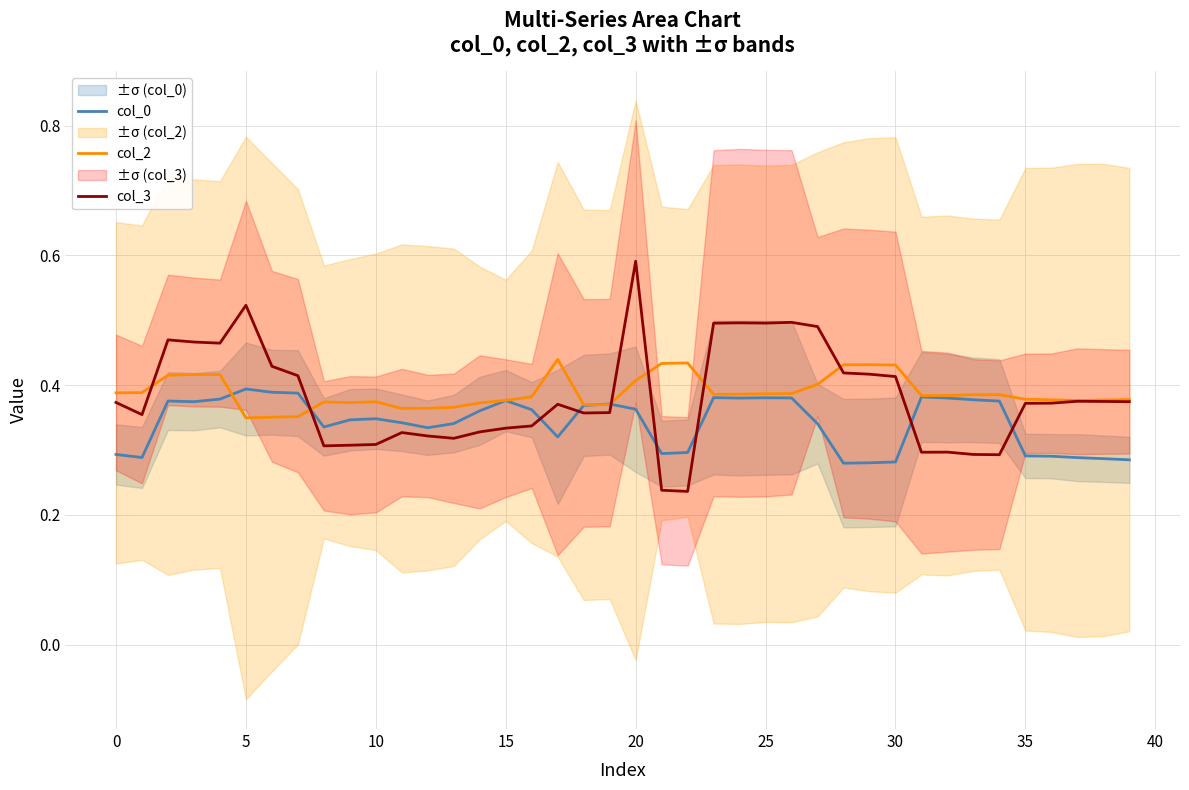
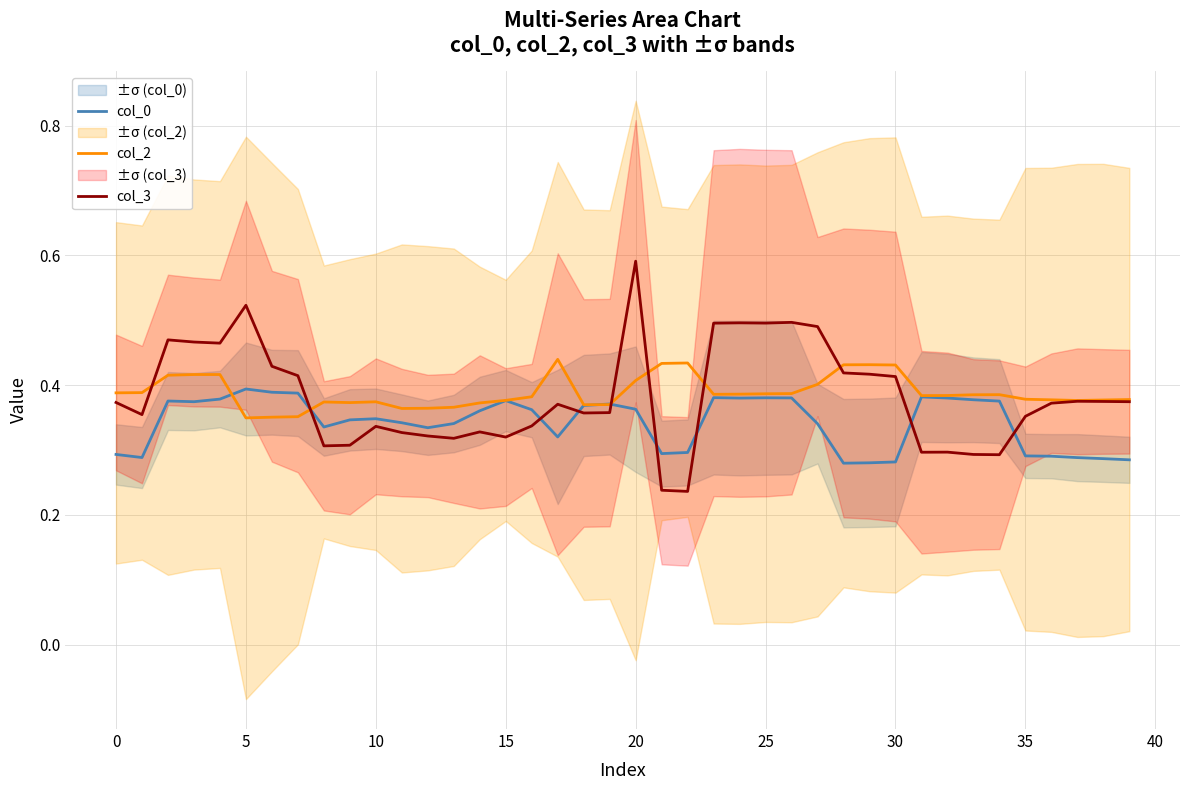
  {
    "col_3": {
      "0": 0.37,
      "5": 0.52,
-     "10": 0.31,
-     "15": 0.33,
+     "10": 0.34,
+     "15": 0.32,
      "20": 0.59,
      "30": 0.41,
-     "35": 0.37
+     "35": 0.35
    }
  }
